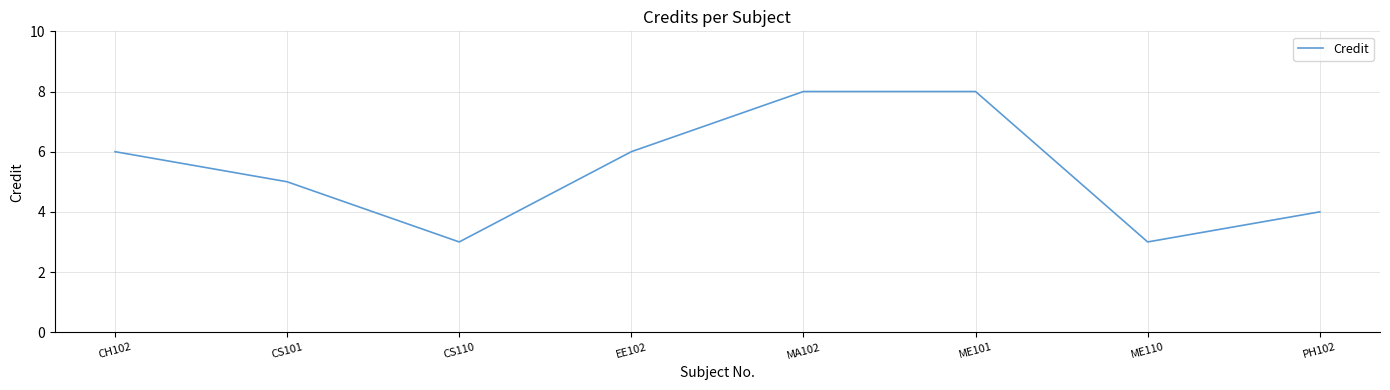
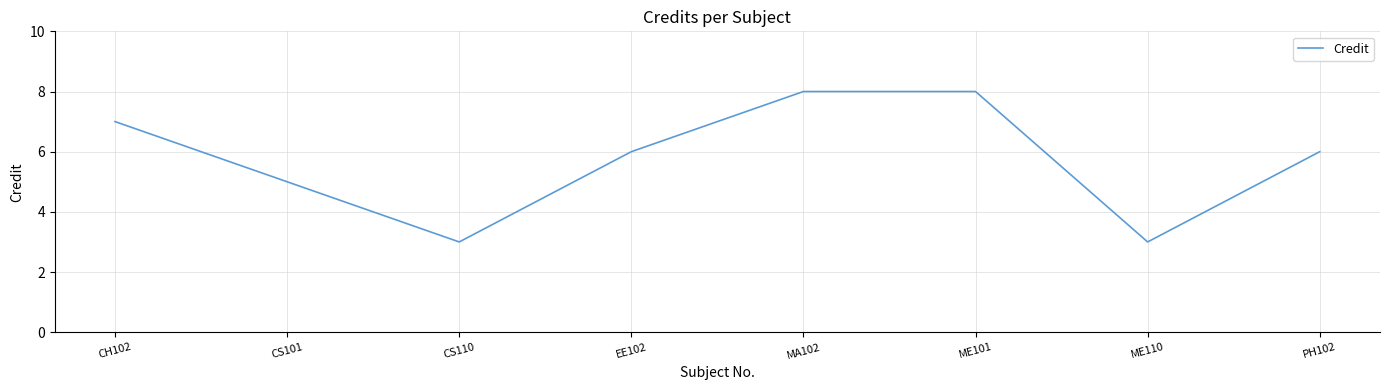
  {
-   "CH102": 6,
+   "CH102": 7,
    "CS101": 5,
    "CS110": 3,
    "EE102": 6,
    "MA102": 8,
    "ME101": 8,
    "ME110": 3,
-   "PH102": 4
+   "PH102": 6
  }
